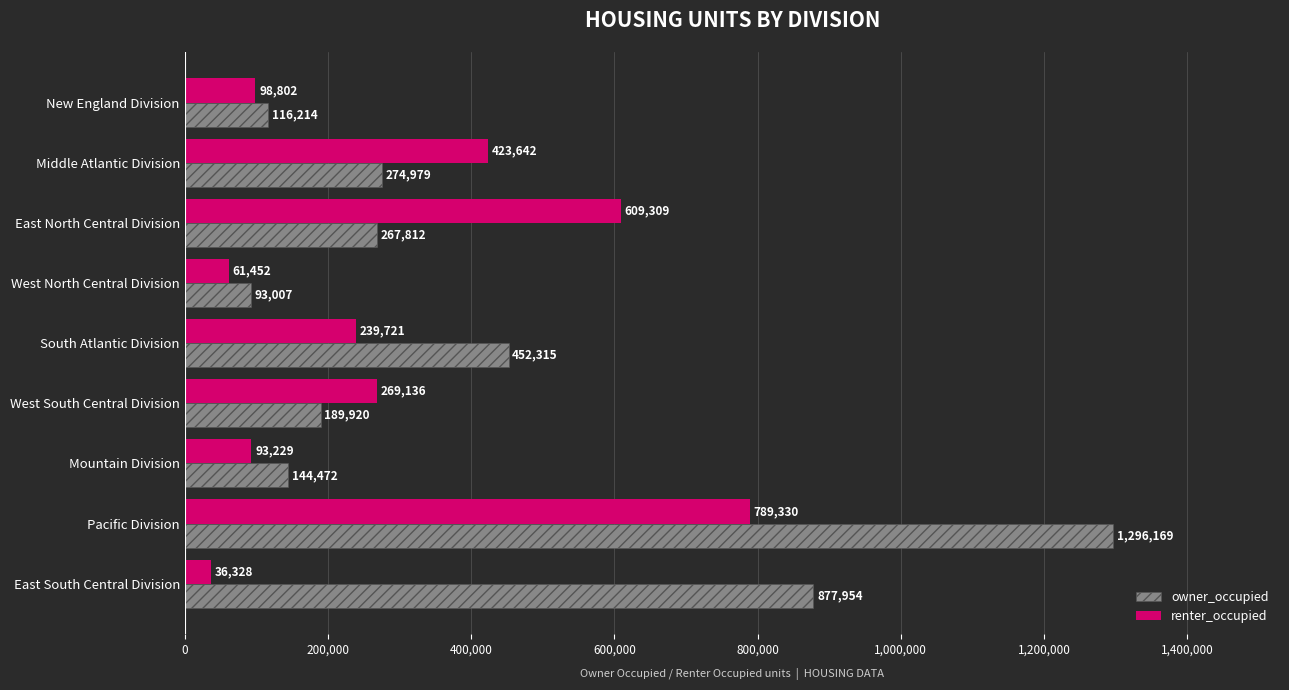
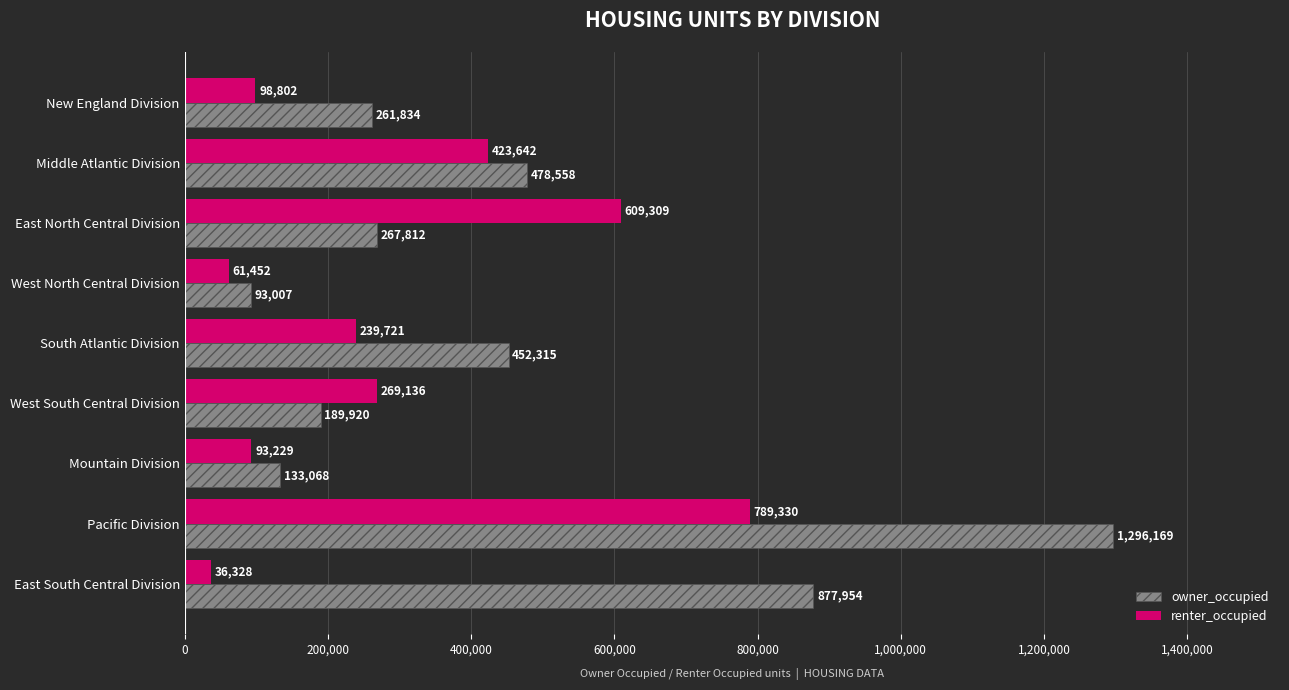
  {
    "owner_occupied": {
-     "New England Division": "116,214",
-     "Middle Atlantic Division": "274,979",
+     "New England Division": "261,834",
+     "Middle Atlantic Division": "478,558",
      "East North Central Division": "267,812",
      "West North Central Division": "93,007",
      "South Atlantic Division": "452,315",
      "West South Central Division": "189,920",
-     "Mountain Division": "144,472",
+     "Mountain Division": "133,068",
      "Pacific Division": "1,296,169",
      "East South Central Division": "877,954"
    },
    "renter_occupied": {
      "New England Division": "98,802",
      "Middle Atlantic Division": "423,642",
      "East North Central Division": "609,309",
      "West North Central Division": "61,452",
      "South Atlantic Division": "239,721",
      "West South Central Division": "269,136",
      "Mountain Division": "93,229",
      "Pacific Division": "789,330",
      "East South Central Division": "36,328"
    }
  }
